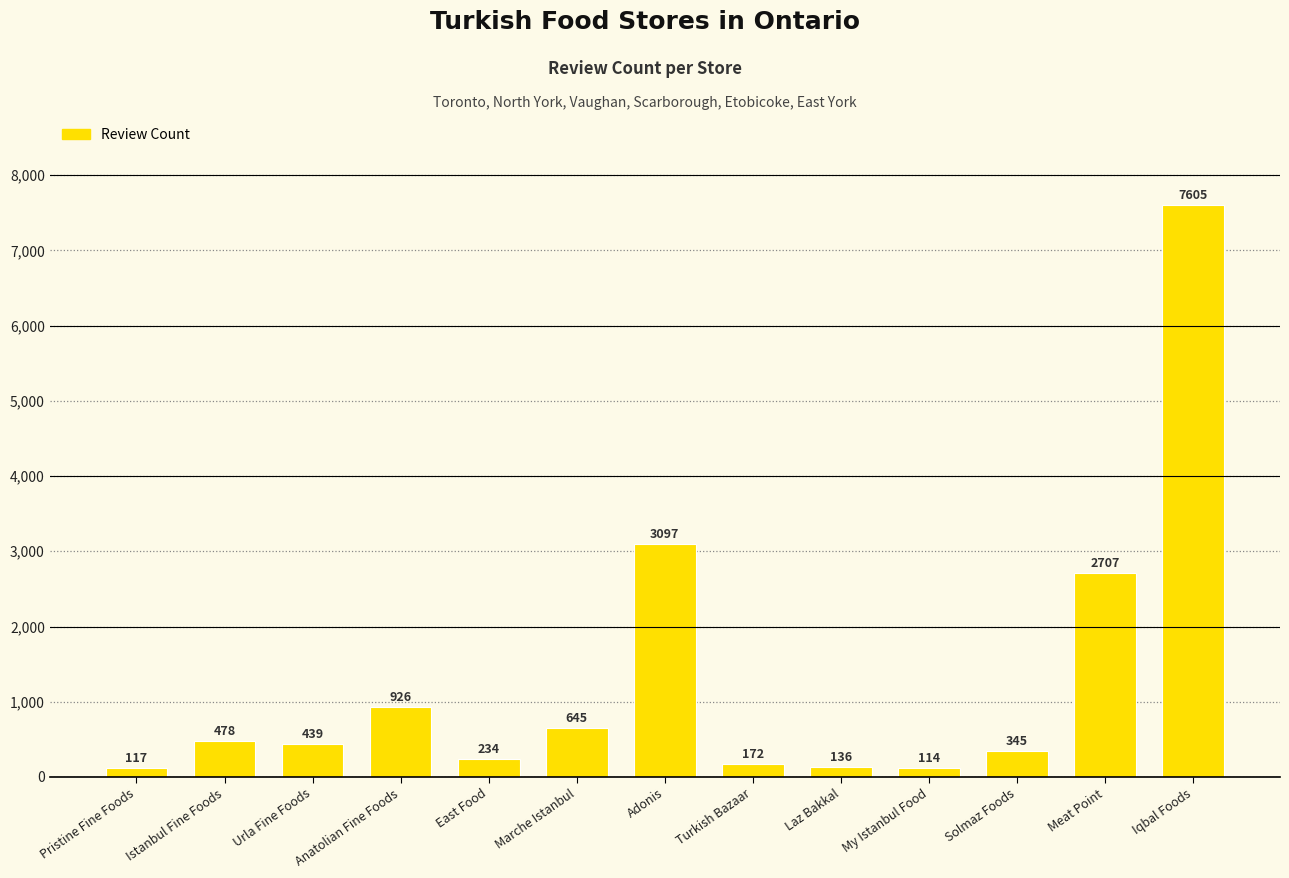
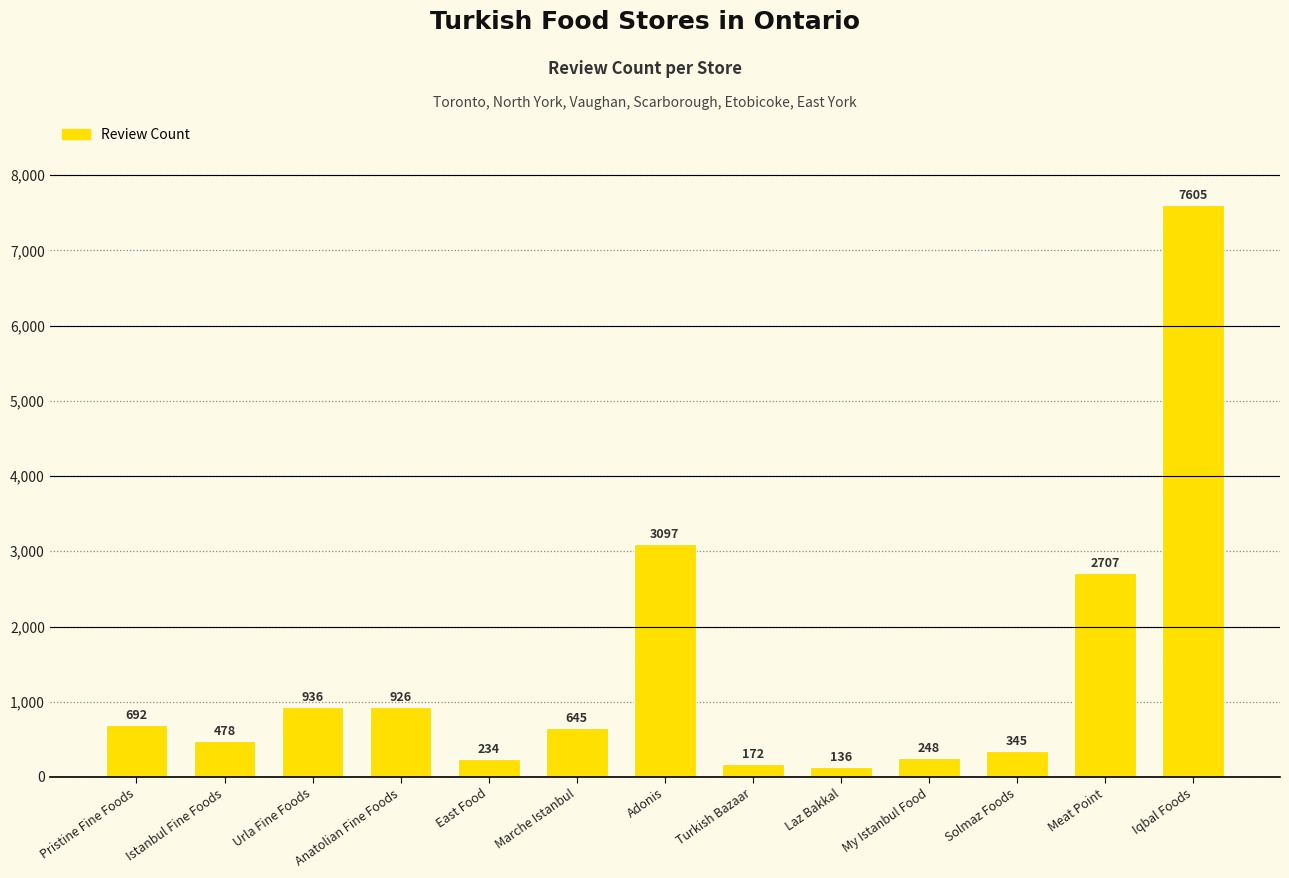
  {
-   "Pristine Fine Foods": 117,
+   "Pristine Fine Foods": 692,
    "Istanbul Fine Foods": 478,
-   "Urla Fine Foods": 439,
+   "Urla Fine Foods": 936,
    "Anatolian Fine Foods": 926,
    "East Food": 234,
    "Marche Istanbul": 645,
    "Adonis": 3097,
    "Turkish Bazaar": 172,
    "Laz Bakkal": 136,
-   "My Istanbul Food": 114,
+   "My Istanbul Food": 248,
    "Solmaz Foods": 345,
    "Meat Point": 2707,
    "Iqbal Foods": 7605
  }
